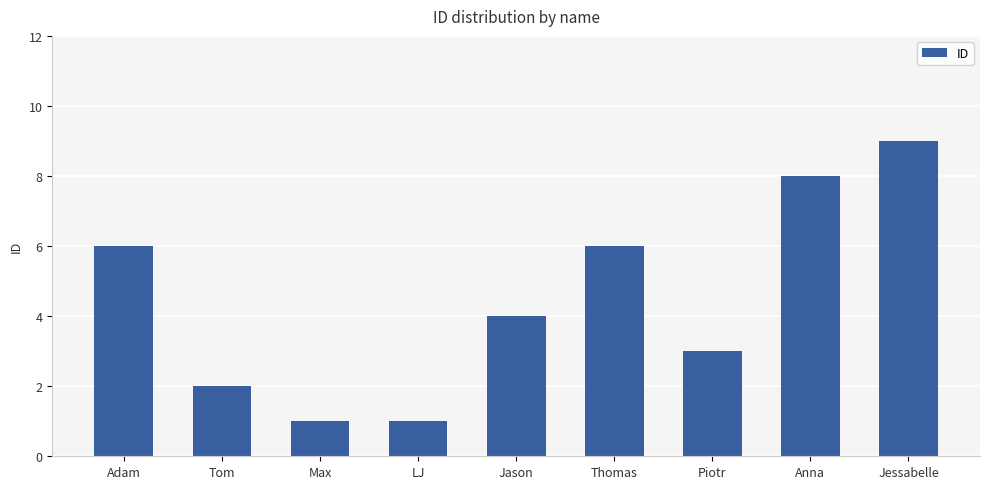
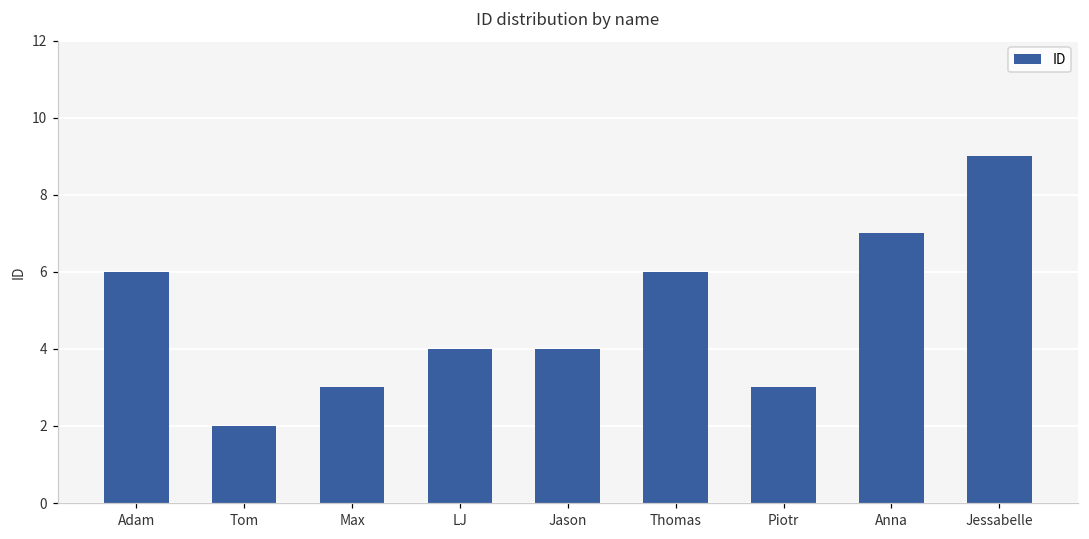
  {
    "Adam": 6,
    "Tom": 2,
-   "Max": 1,
-   "LJ": 1,
+   "Max": 3,
+   "LJ": 4,
    "Jason": 4,
    "Thomas": 6,
    "Piotr": 3,
-   "Anna": 8,
+   "Anna": 7,
    "Jessabelle": 9
  }
